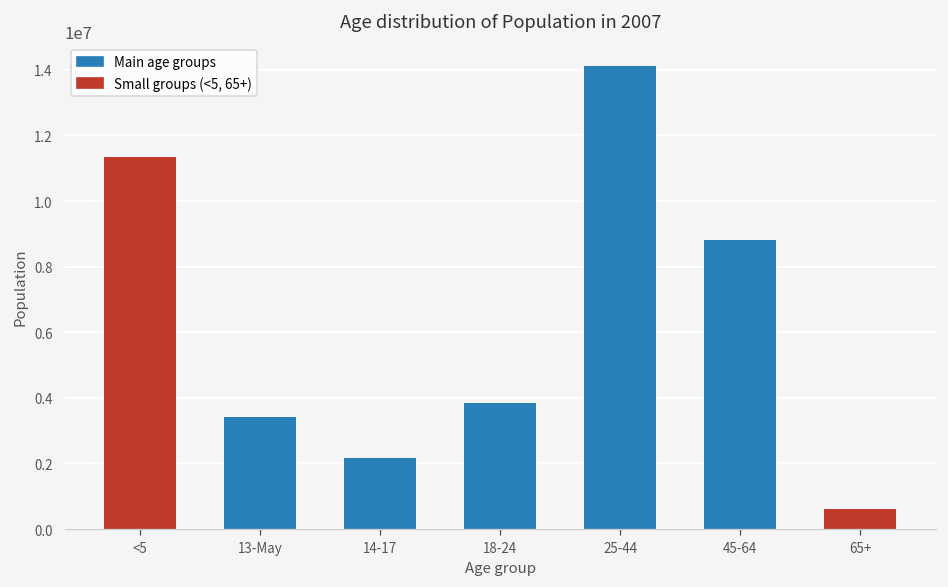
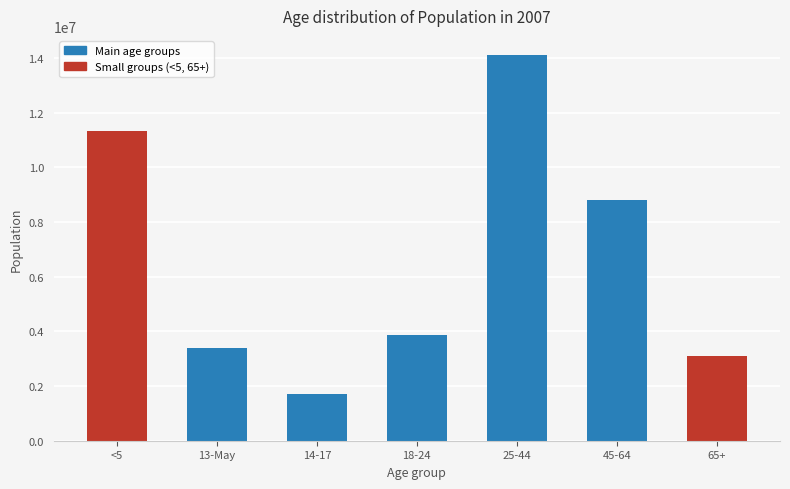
  {
    "<5": 11300000,
    "13-May": 3400000,
-   "14-17": 2200000,
+   "14-17": 1700000,
    "18-24": 3900000,
    "25-44": 14100000,
    "45-64": 8800000,
-   "65+": 600000
+   "65+": 3100000
  }
